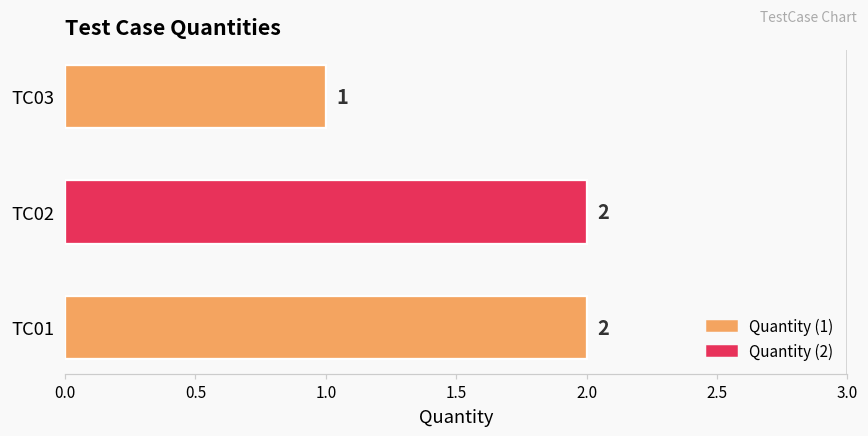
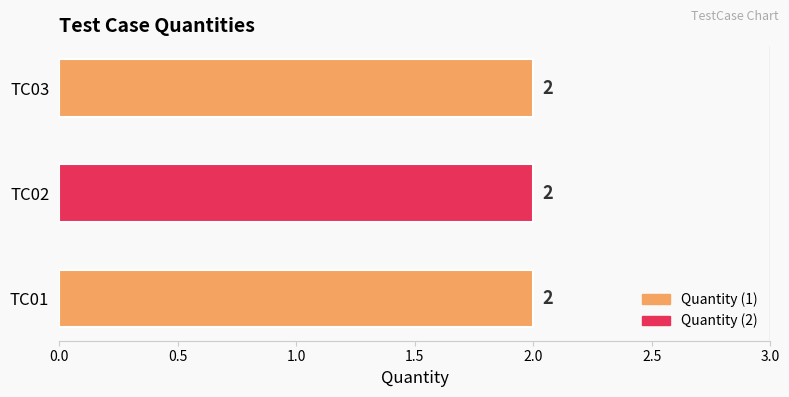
  {
-   "TC03": 1,
+   "TC03": 2,
    "TC02": 2,
    "TC01": 2
  }
